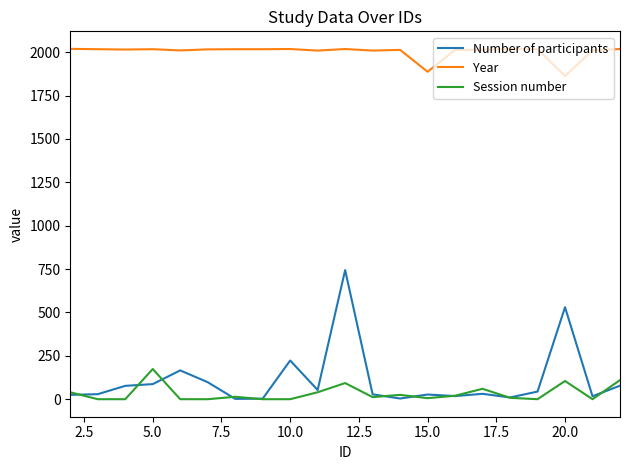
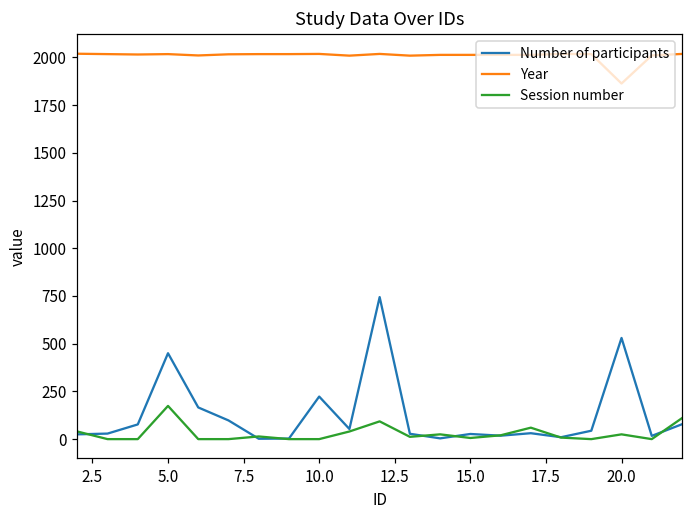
  {
    "Number of participants": {
-     "5.0": 90,
+     "5.0": 450,
      "10.0": 220,
      "15.0": 30,
      "20.0": 530
    },
    "Year": {
      "5.0": 2020,
      "10.0": 2020,
-     "15.0": 1890
+     "15.0": 2010
    },
    "Session number": {
      "5.0": 170,
      "10.0": 0,
      "15.0": 10,
-     "20.0": 110
+     "20.0": 30
    }
  }
